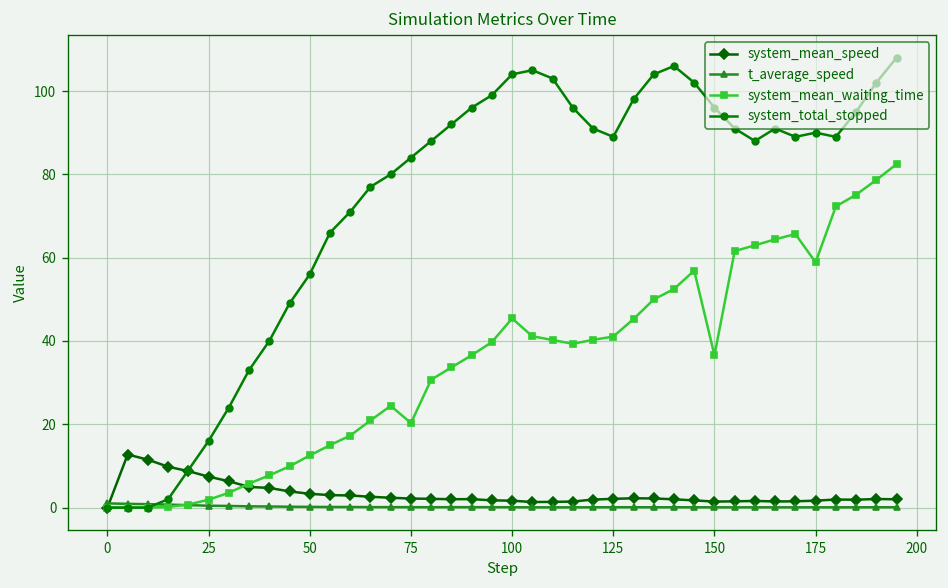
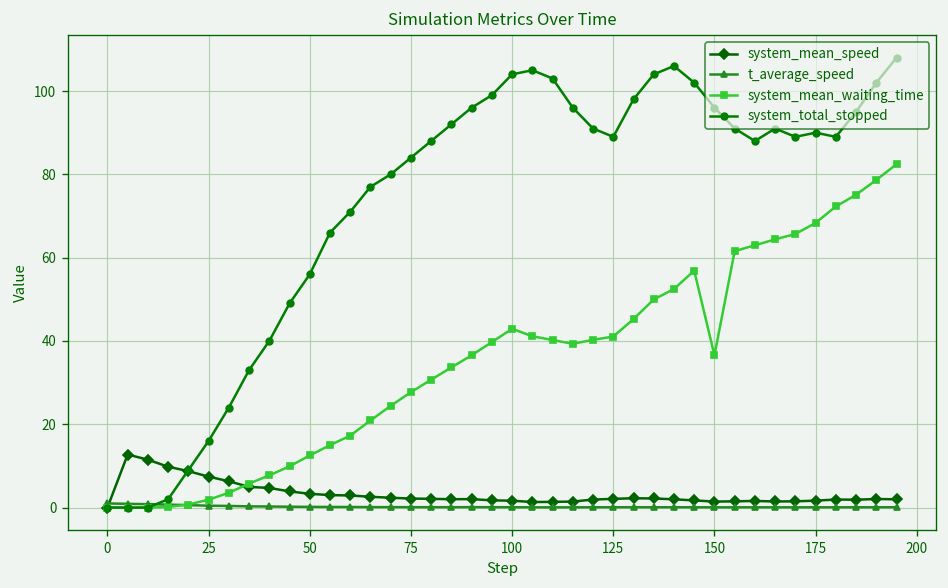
  {
    "system_mean_waiting_time": {
      "25": 2,
      "50": 13,
-     "75": 20,
-     "100": 45,
+     "75": 28,
+     "100": 43,
      "125": 41,
      "150": 37,
-     "175": 59
+     "175": 68
    }
  }
